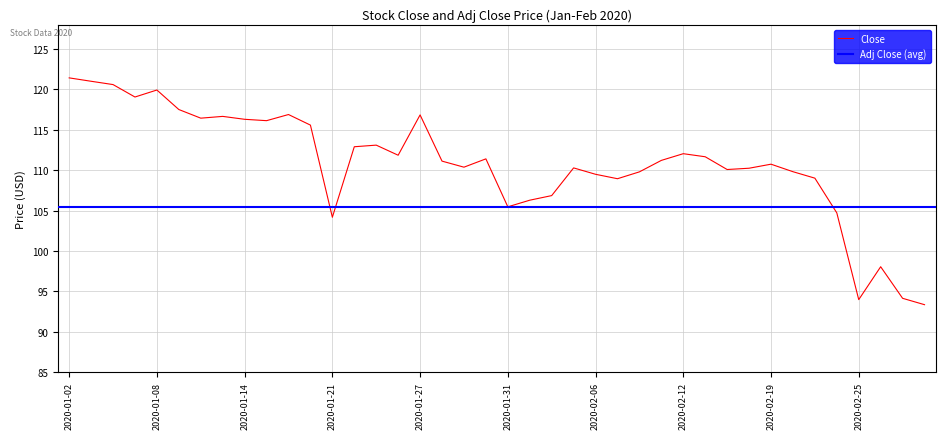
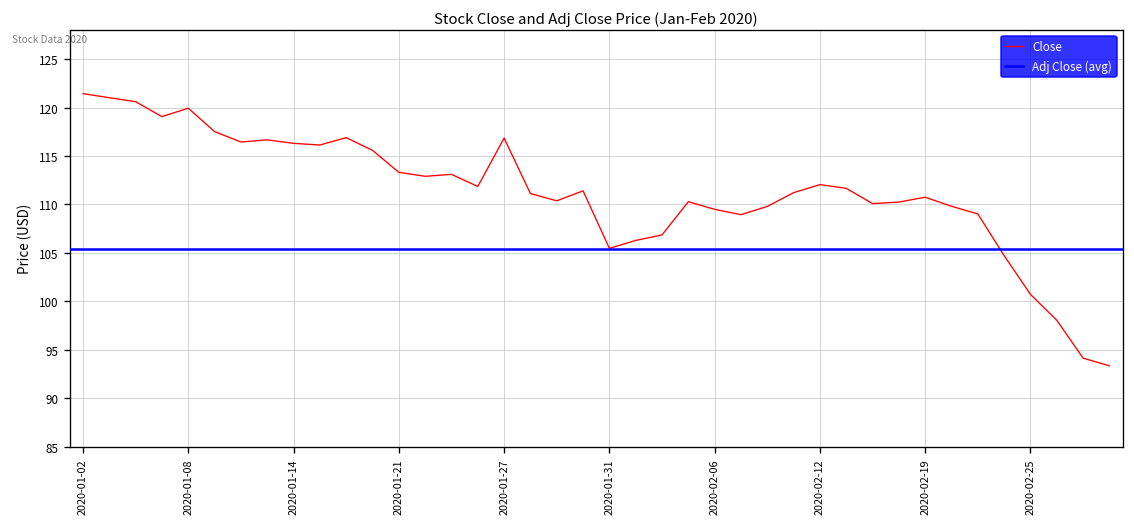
  {
    "2020-01-02": 121,
    "2020-01-08": 120,
    "2020-01-14": 116,
-   "2020-01-21": 104,
+   "2020-01-21": 113,
    "2020-01-27": 117,
    "2020-01-31": 105,
    "2020-02-06": 109,
    "2020-02-12": 112,
    "2020-02-19": 111,
-   "2020-02-25": 94
+   "2020-02-25": 101
  }
